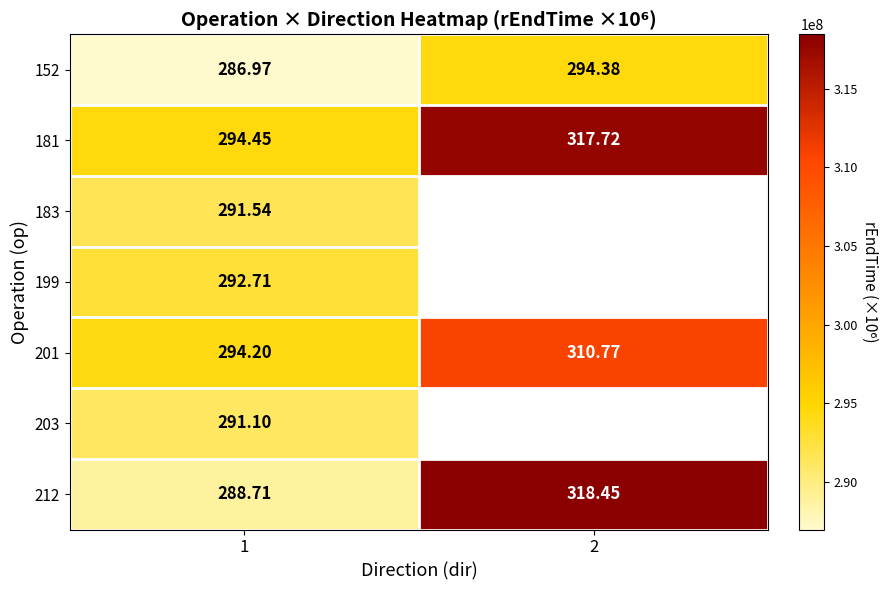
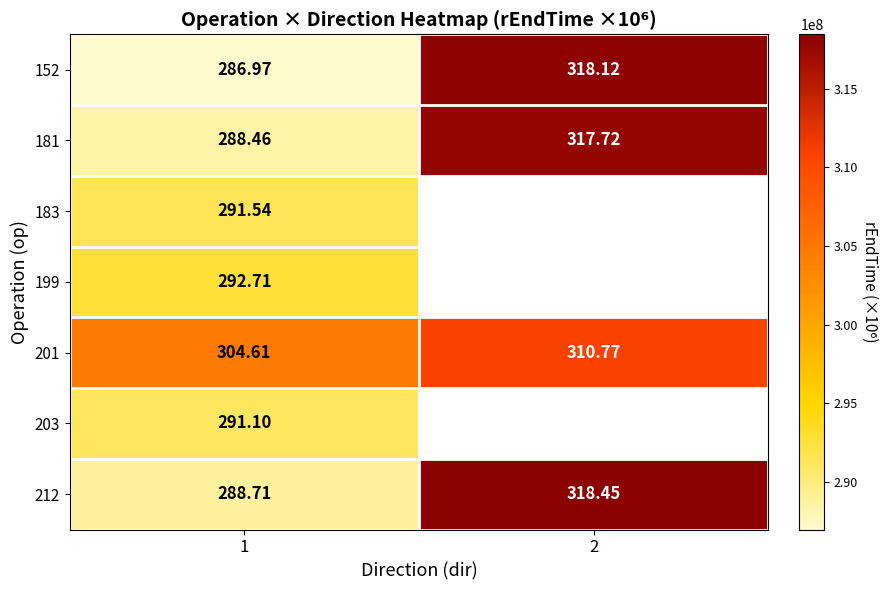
  {
    "152": {
      "1": 286.97,
-     "2": 294.38
+     "2": 318.12
    },
    "181": {
-     "1": 294.45,
+     "1": 288.46,
      "2": 317.72
    },
    "183": {
      "1": 291.54
    },
    "199": {
      "1": 292.71
    },
    "201": {
-     "1": 294.20,
+     "1": 304.61,
      "2": 310.77
    },
    "203": {
      "1": 291.10
    },
    "212": {
      "1": 288.71,
      "2": 318.45
    }
  }
